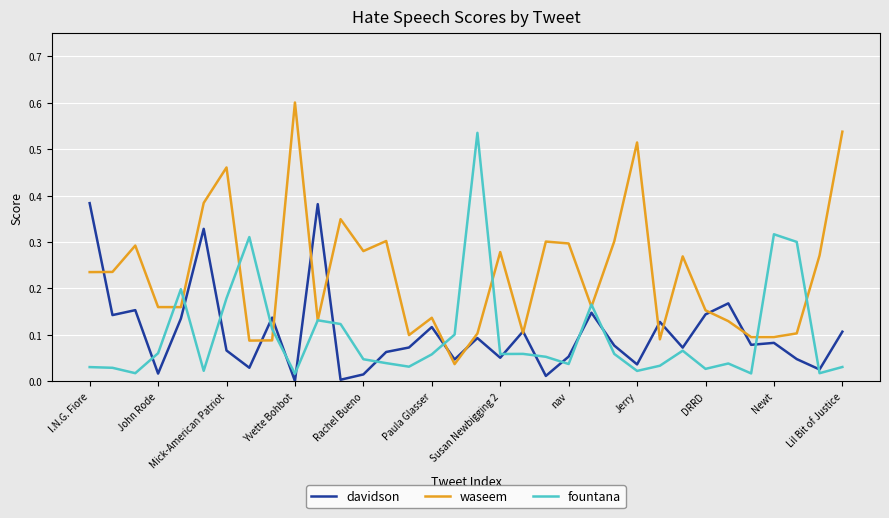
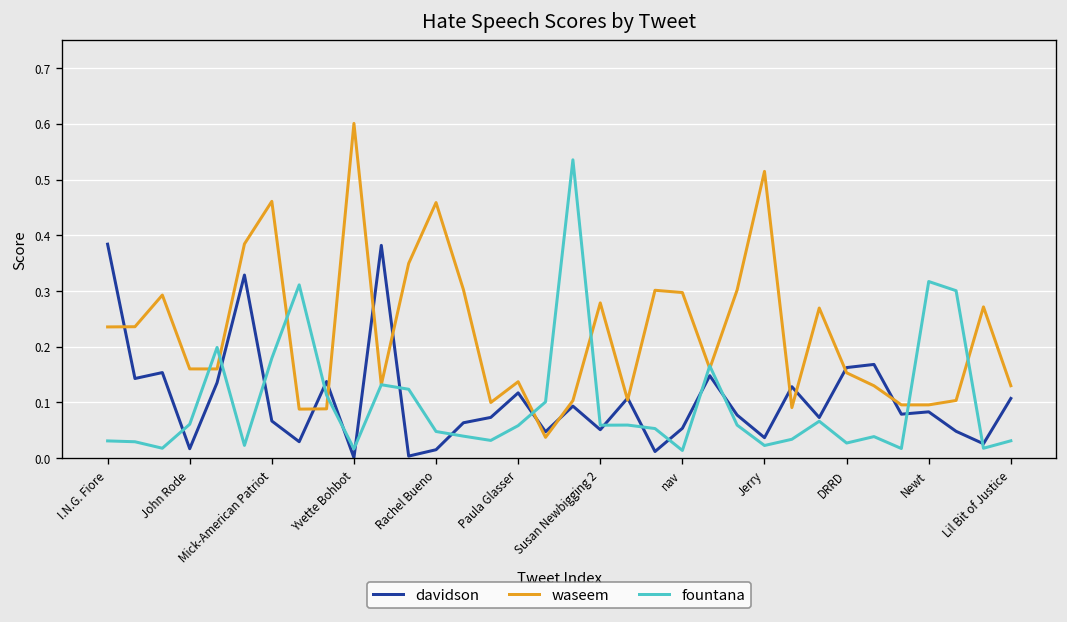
  {
    "davidson": {
      "I.N.G. Fiore": 0.38,
      "John Rode": 0.02,
      "Mick-American Patriot": 0.07,
      "Yvette Bohbot": 0.00,
      "Rachel Bueno": 0.01,
      "Paula Glasser": 0.12,
      "Susan Newbigging 2": 0.05,
      "nav": 0.05,
      "Jerry": 0.04,
-     "DRRD": 0.14,
+     "DRRD": 0.16,
      "Newt": 0.08,
      "Lil Bit of Justice": 0.11
    },
    "waseem": {
      "I.N.G. Fiore": 0.24,
      "John Rode": 0.16,
      "Mick-American Patriot": 0.46,
      "Yvette Bohbot": 0.60,
-     "Rachel Bueno": 0.28,
+     "Rachel Bueno": 0.46,
      "Paula Glasser": 0.14,
      "Susan Newbigging 2": 0.28,
      "nav": 0.30,
      "Jerry": 0.51,
      "DRRD": 0.15,
      "Newt": 0.10,
-     "Lil Bit of Justice": 0.54
+     "Lil Bit of Justice": 0.13
    },
    "fountana": {
      "I.N.G. Fiore": 0.03,
      "John Rode": 0.06,
      "Mick-American Patriot": 0.18,
      "Yvette Bohbot": 0.02,
      "Rachel Bueno": 0.05,
      "Paula Glasser": 0.06,
      "Susan Newbigging 2": 0.06,
-     "nav": 0.04,
+     "nav": 0.01,
      "Jerry": 0.02,
      "DRRD": 0.03,
      "Newt": 0.32,
      "Lil Bit of Justice": 0.03
    }
  }
